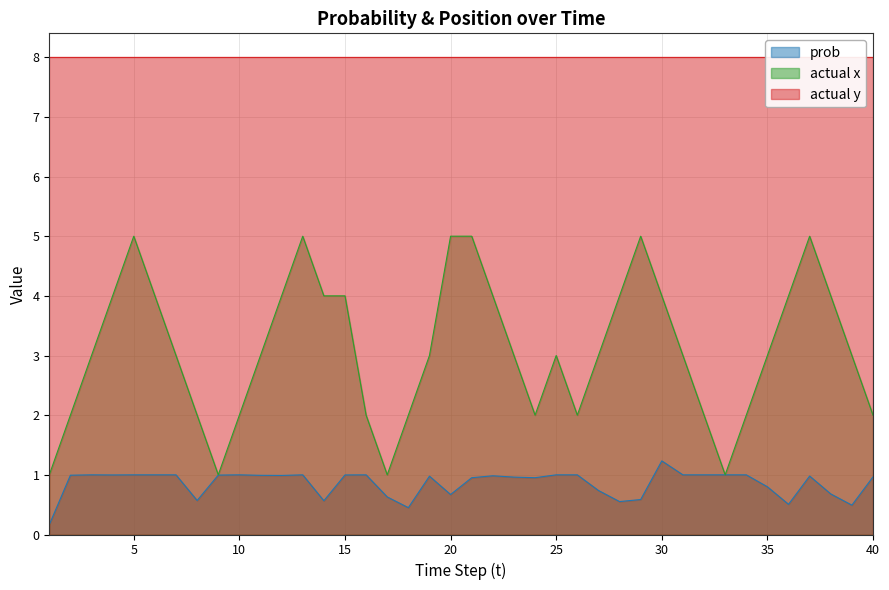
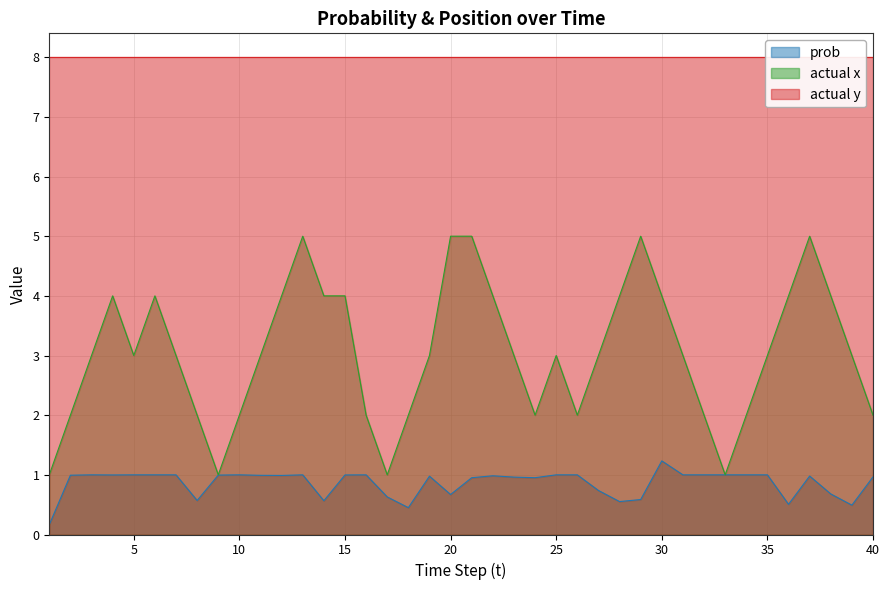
  {
    "prob": {
      "5": 1.0,
      "10": 1.0,
      "15": 1.0,
      "20": 0.7,
      "25": 1.0,
      "30": 1.2,
-     "35": 0.8,
+     "35": 1.0,
      "40": 1.0
    },
    "actual x": {
-     "5": 5,
+     "5": 3,
      "10": 2,
      "15": 4,
      "20": 5,
      "25": 3,
      "30": 4,
      "35": 3,
      "40": 2
    },
    "actual y": {
      "5": 8.0,
      "10": 8.0,
      "15": 8.0,
      "20": 8.0,
      "25": 8.0,
      "30": 8.0,
      "40": 8.0
    }
  }
